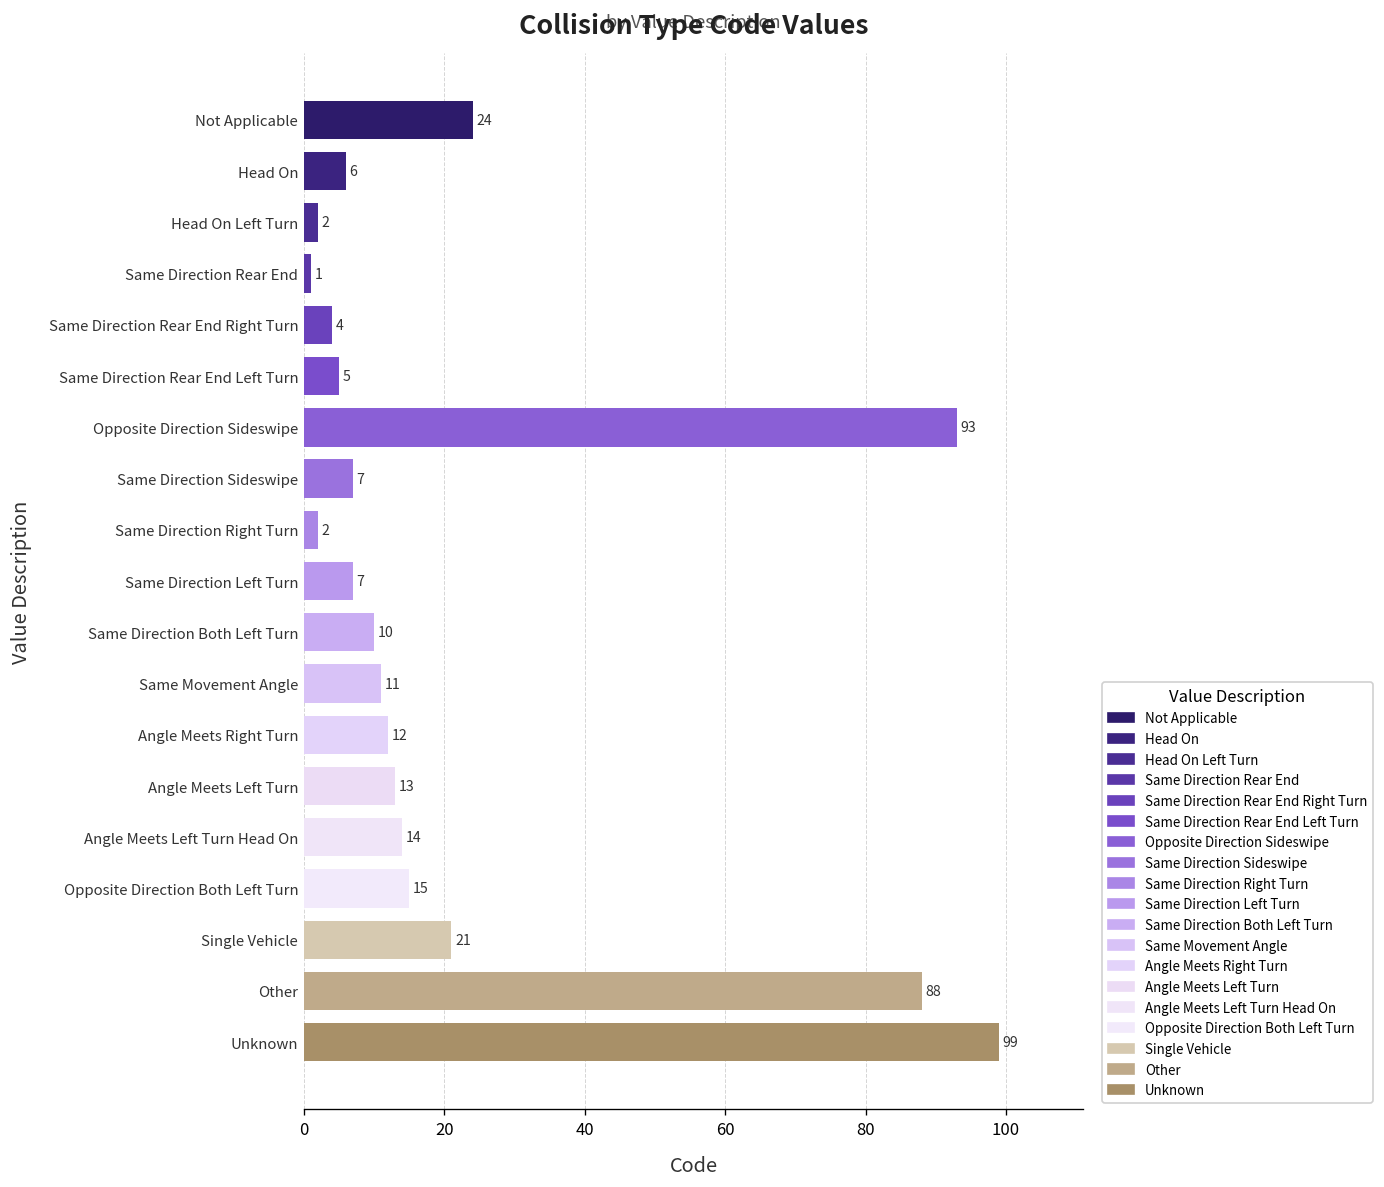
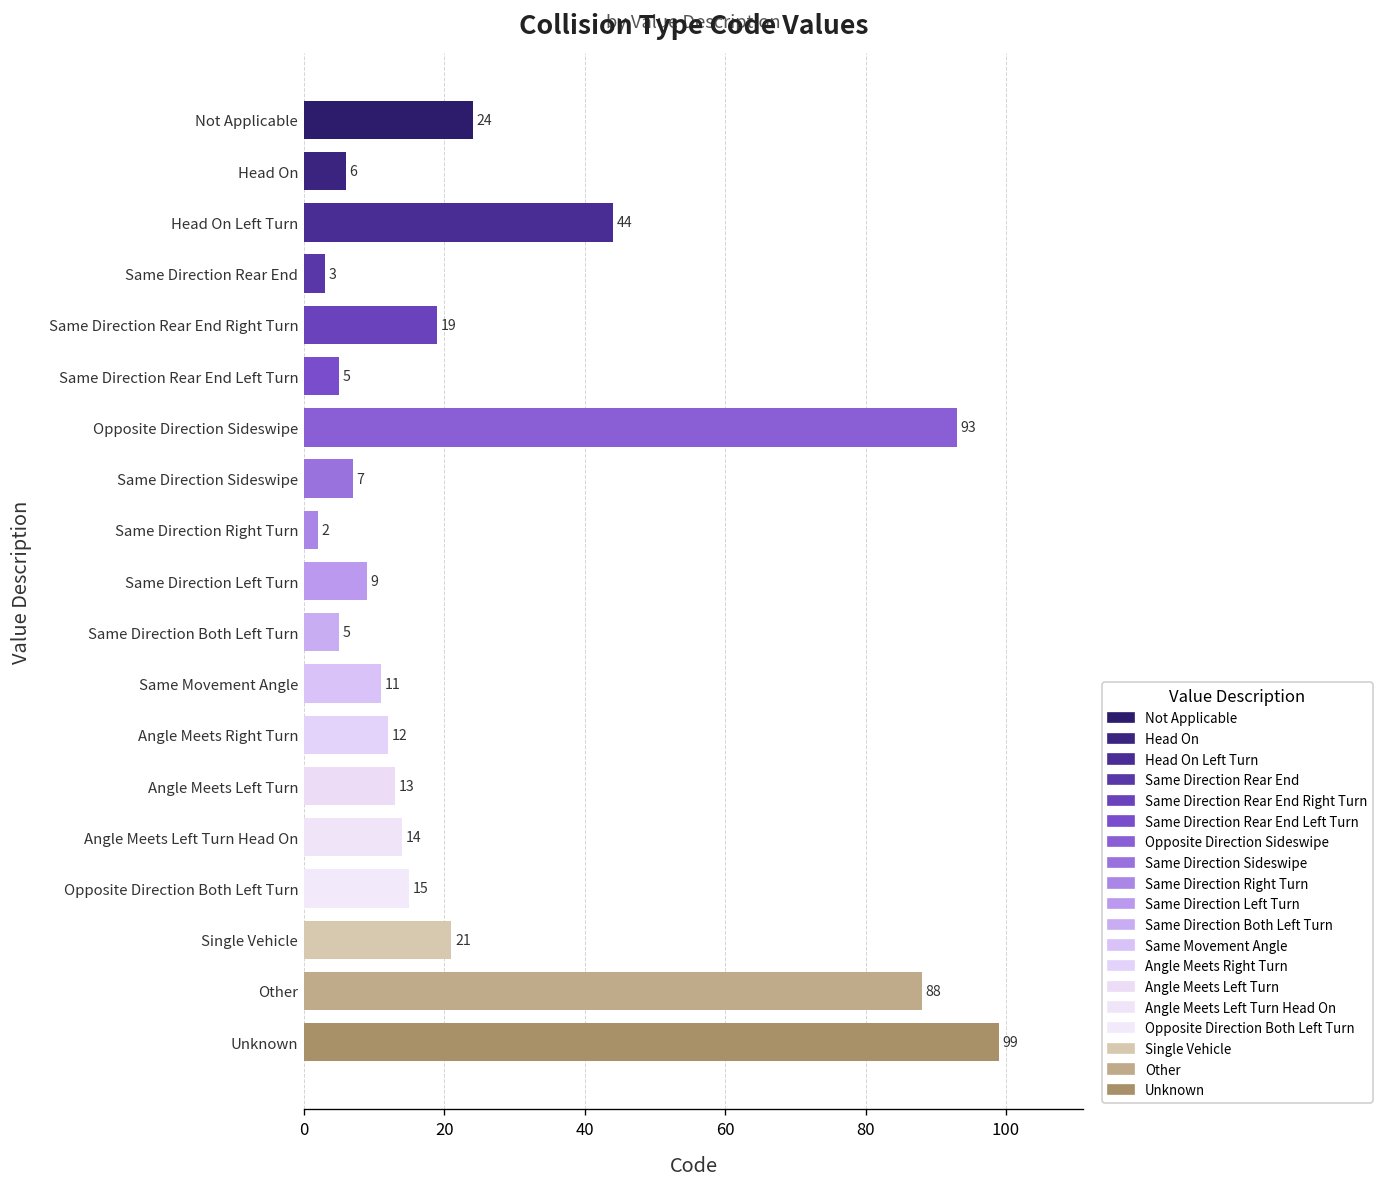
  {
    "Not Applicable": 24,
    "Head On": 6,
-   "Head On Left Turn": 2,
-   "Same Direction Rear End": 1,
-   "Same Direction Rear End Right Turn": 4,
+   "Head On Left Turn": 44,
+   "Same Direction Rear End": 3,
+   "Same Direction Rear End Right Turn": 19,
    "Same Direction Rear End Left Turn": 5,
    "Opposite Direction Sideswipe": 93,
    "Same Direction Sideswipe": 7,
    "Same Direction Right Turn": 2,
-   "Same Direction Left Turn": 7,
-   "Same Direction Both Left Turn": 10,
+   "Same Direction Left Turn": 9,
+   "Same Direction Both Left Turn": 5,
    "Same Movement Angle": 11,
    "Angle Meets Right Turn": 12,
    "Angle Meets Left Turn": 13,
    "Angle Meets Left Turn Head On": 14,
    "Opposite Direction Both Left Turn": 15,
    "Single Vehicle": 21,
    "Other": 88,
    "Unknown": 99
  }
